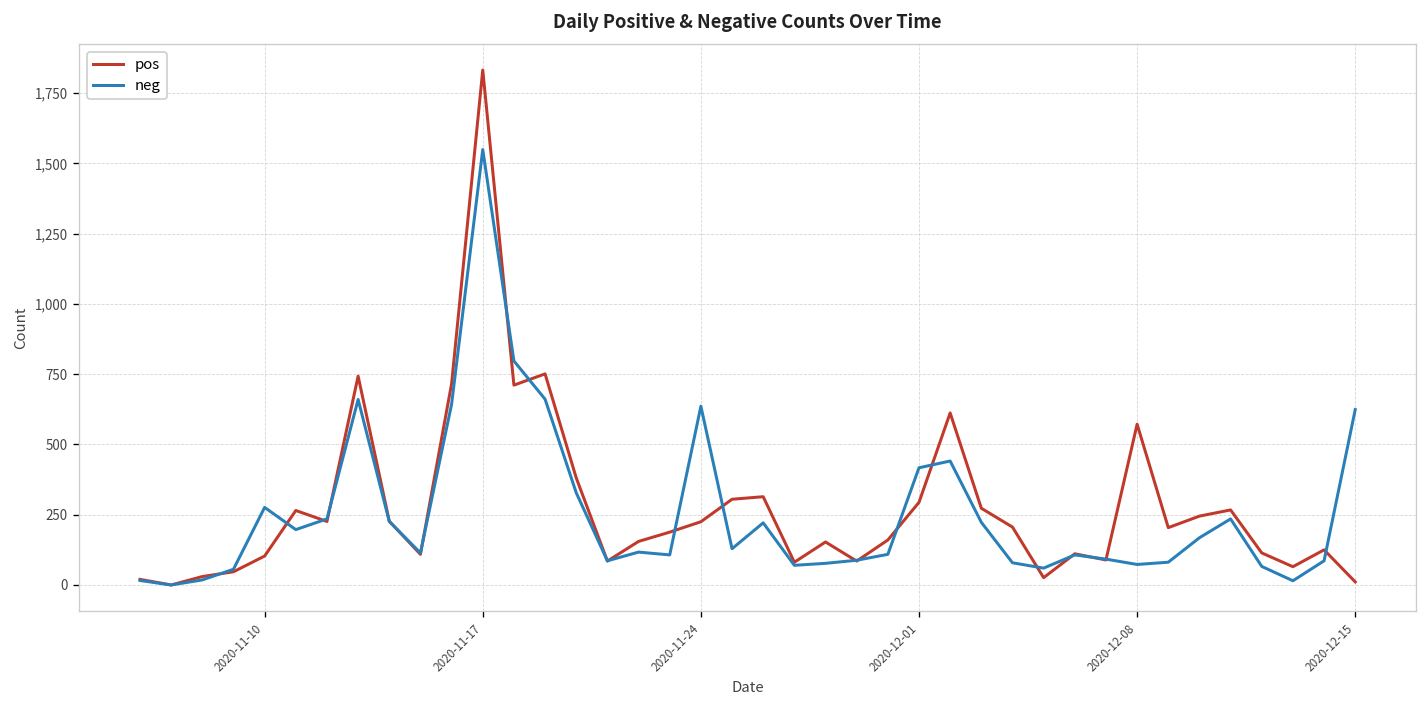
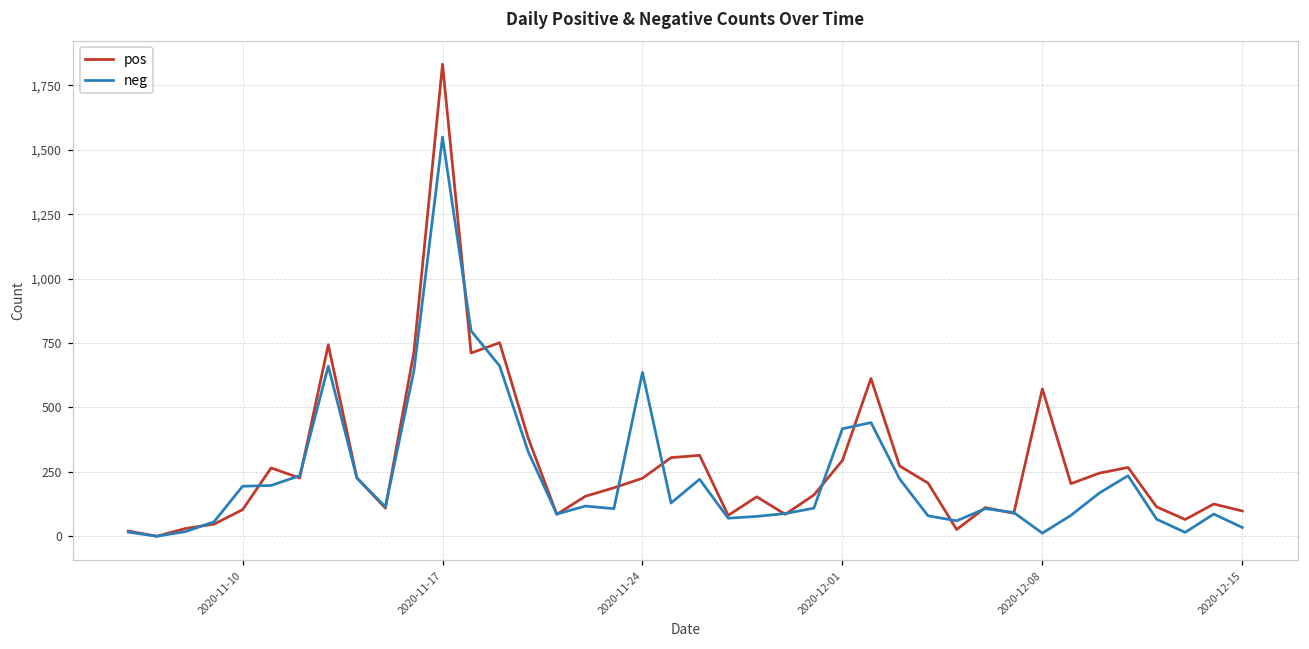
  {
    "pos": {
      "2020-11-10": "100",
      "2020-11-17": "1,830",
      "2020-11-24": "230",
      "2020-12-01": "290",
      "2020-12-08": "570",
-     "2020-12-15": "10"
+     "2020-12-15": "100"
    },
    "neg": {
-     "2020-11-10": "280",
+     "2020-11-10": "190",
      "2020-11-17": "1,550",
      "2020-11-24": "640",
      "2020-12-01": "420",
-     "2020-12-08": "70",
-     "2020-12-15": "620"
+     "2020-12-08": "10",
+     "2020-12-15": "30"
    }
  }
